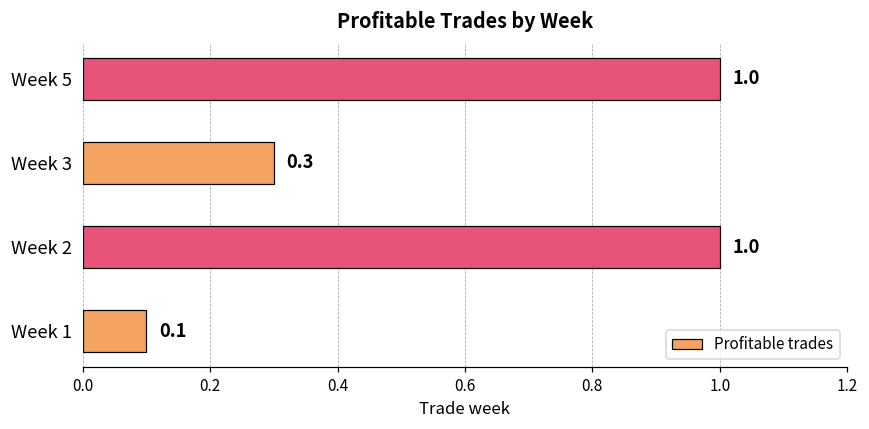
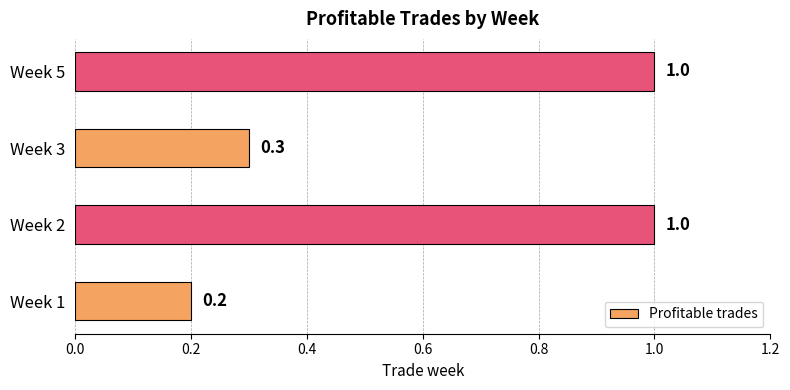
  {
    "Week 5": 1.0,
    "Week 3": 0.3,
    "Week 2": 1.0,
-   "Week 1": 0.1
+   "Week 1": 0.2
  }
